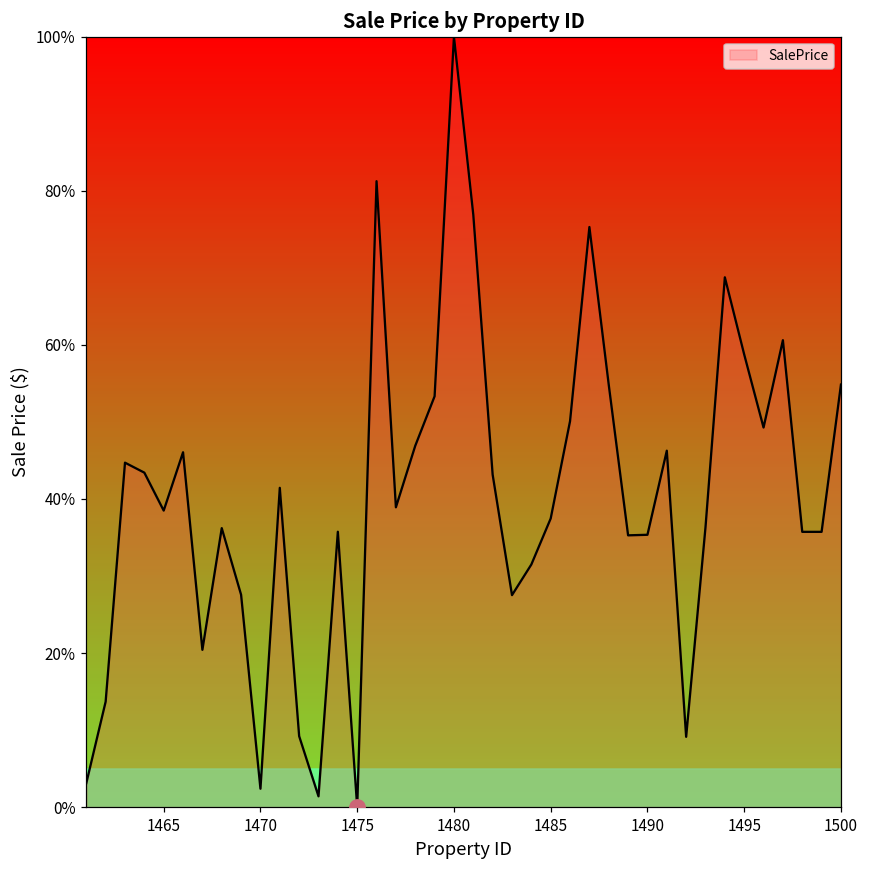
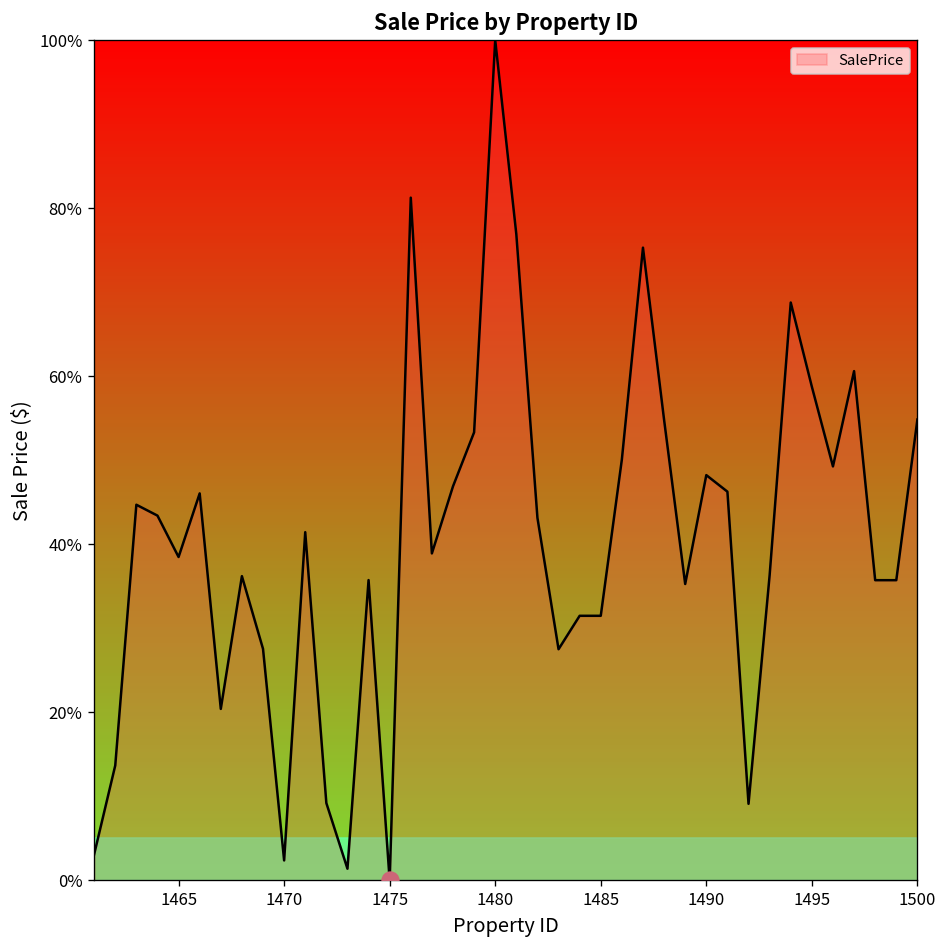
  {
    "SalePrice": {
      "1465": "38%",
      "1480": "100%",
-     "1485": "37%",
-     "1490": "35%",
+     "1485": "31%",
+     "1490": "48%",
      "1495": "59%",
      "1500": "55%"
    }
  }
